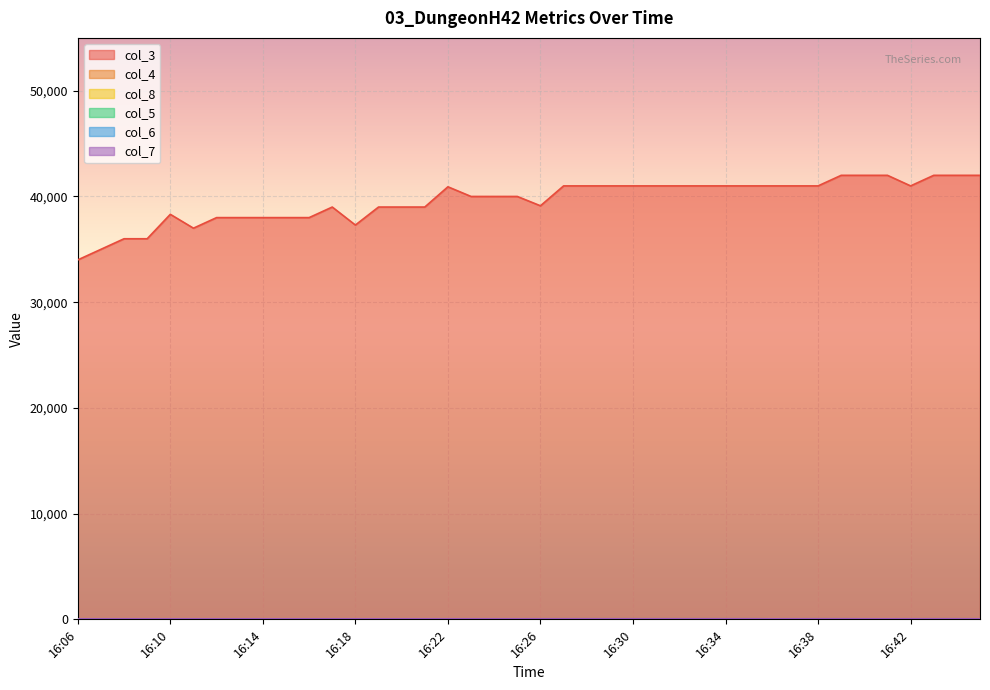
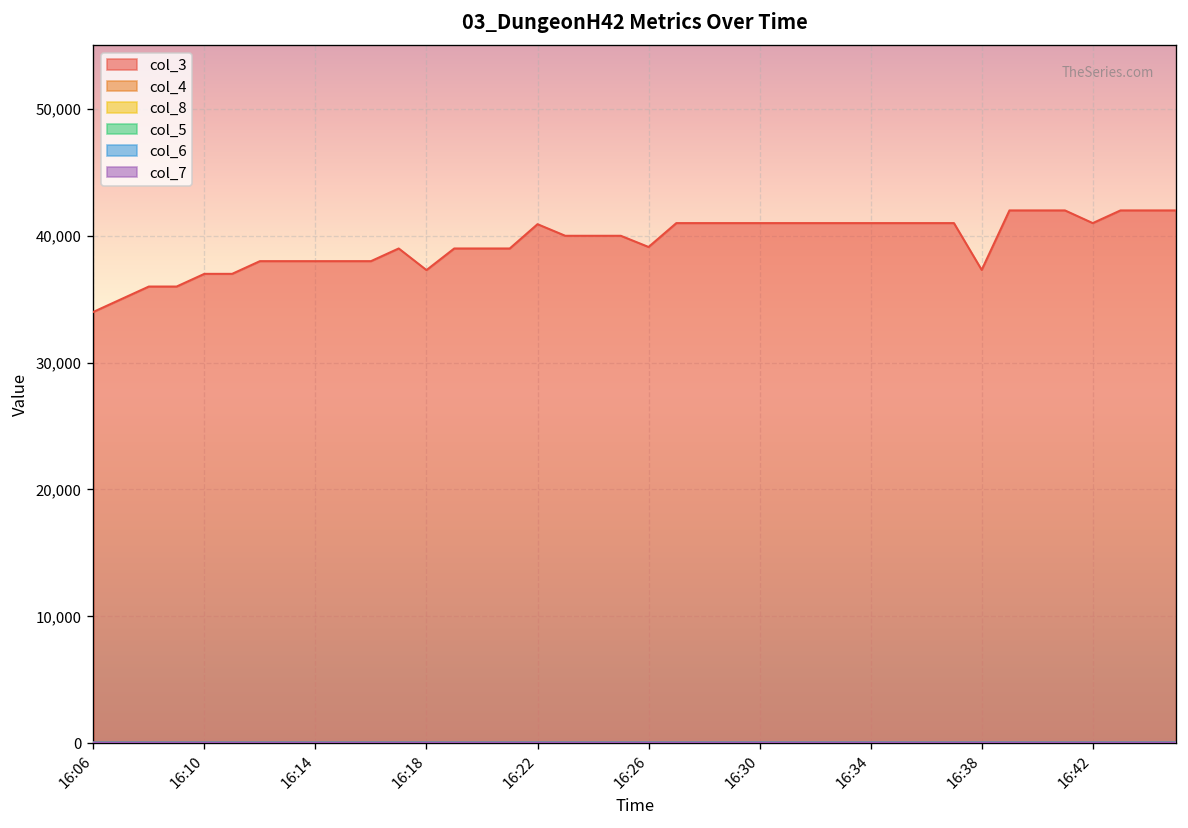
  {
    "col_3": {
      "16:06": "34,000",
-     "16:10": "38,300",
+     "16:10": "37,000",
      "16:14": "38,000",
      "16:18": "37,300",
      "16:22": "40,900",
      "16:26": "39,100",
      "16:30": "41,000",
      "16:34": "41,000",
-     "16:38": "41,000",
+     "16:38": "37,300",
      "16:42": "41,000"
    },
    "col_7": {
      "16:06": "0",
      "16:10": "0",
      "16:14": "0",
      "16:18": "0",
      "16:22": "0",
      "16:26": "0",
      "16:42": "0"
    }
  }
